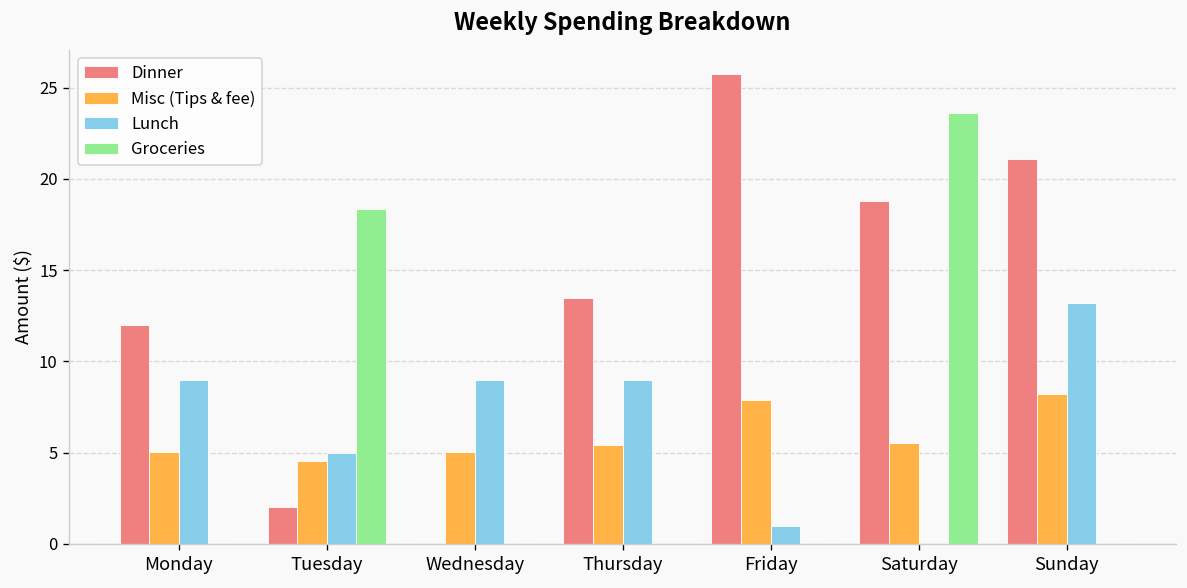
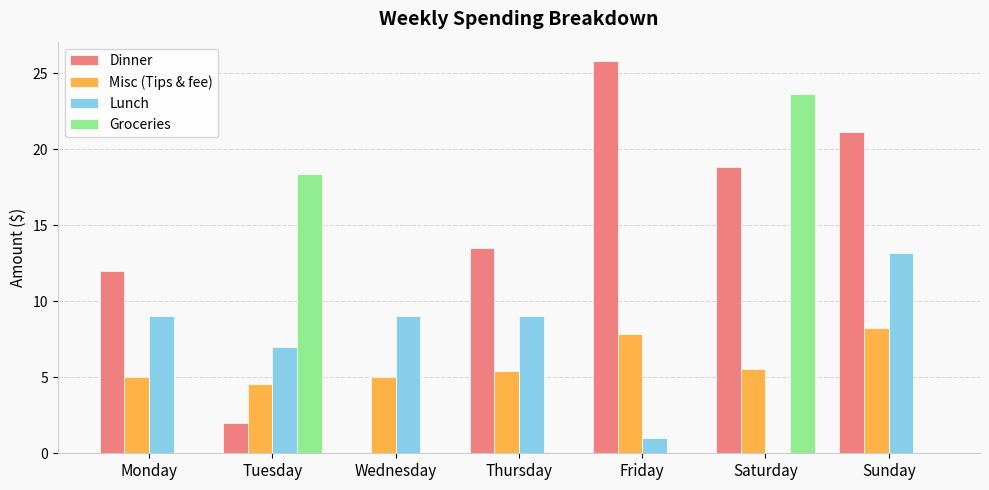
  {
    "Dinner": {
      "Monday": 12,
      "Tuesday": 2,
      "Wednesday": 0,
      "Thursday": 13.5,
      "Friday": 25.8,
      "Saturday": 18.8,
      "Sunday": 21
    },
    "Misc (Tips & fee)": {
      "Monday": 5,
      "Tuesday": 4.6,
      "Wednesday": 5,
      "Thursday": 5.4,
      "Friday": 8,
      "Saturday": 5.6,
      "Sunday": 8.2
    },
    "Lunch": {
      "Monday": 9,
-     "Tuesday": 5,
+     "Tuesday": 7,
      "Wednesday": 9,
      "Thursday": 9,
      "Friday": 1,
      "Saturday": 0,
      "Sunday": 13.2
    },
    "Groceries": {
      "Monday": 0,
      "Tuesday": 18.4,
      "Wednesday": 0,
      "Thursday": 0,
      "Friday": 0,
      "Saturday": 23.6,
      "Sunday": 0
    }
  }
